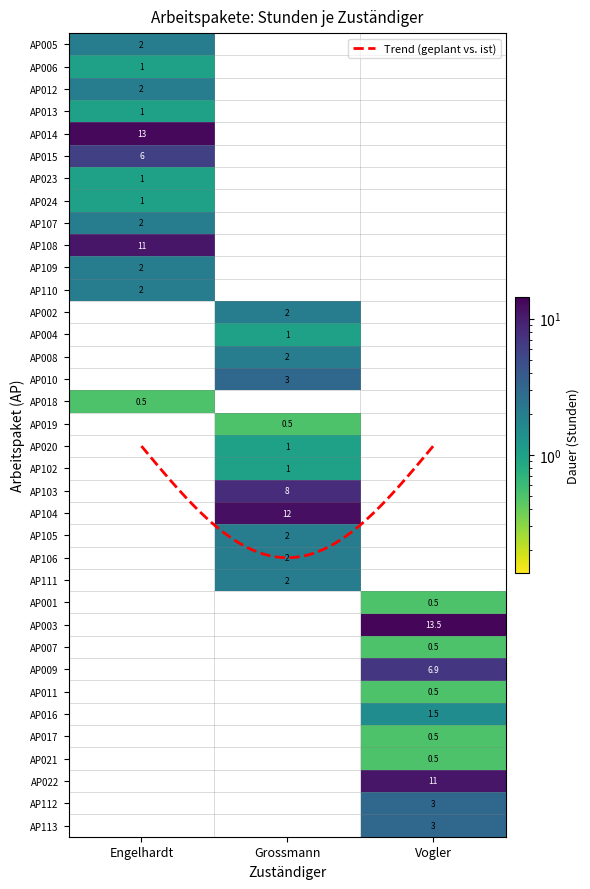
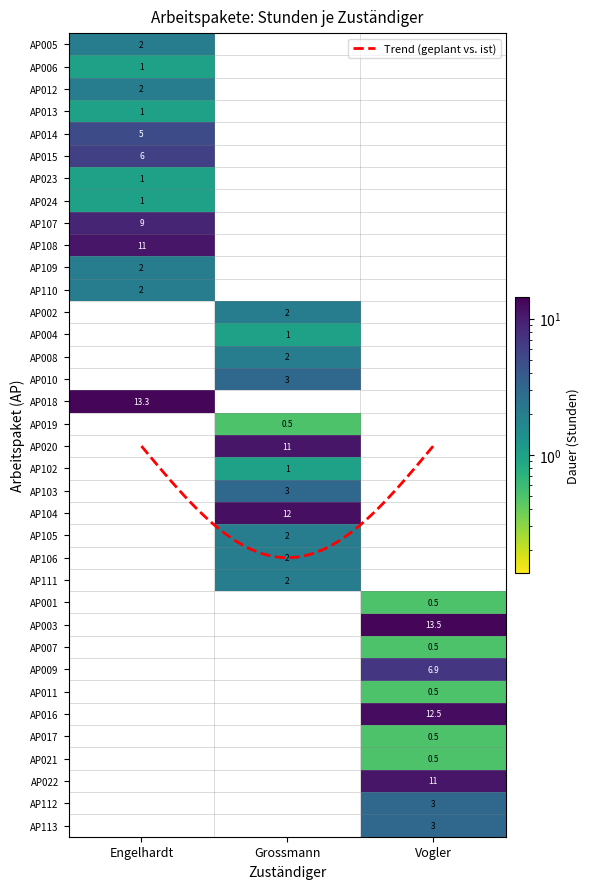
  {
    "AP005": {
      "Engelhardt": 2
    },
    "AP006": {
      "Engelhardt": 1
    },
    "AP012": {
      "Engelhardt": 2
    },
    "AP013": {
      "Engelhardt": 1
    },
    "AP014": {
-     "Engelhardt": 13
+     "Engelhardt": 5
    },
    "AP015": {
      "Engelhardt": 6
    },
    "AP023": {
      "Engelhardt": 1
    },
    "AP024": {
      "Engelhardt": 1
    },
    "AP107": {
-     "Engelhardt": 2
+     "Engelhardt": 9
    },
    "AP108": {
      "Engelhardt": 11
    },
    "AP109": {
      "Engelhardt": 2
    },
    "AP110": {
      "Engelhardt": 2
    },
    "AP002": {
      "Grossmann": 2
    },
    "AP004": {
      "Grossmann": 1
    },
    "AP008": {
      "Grossmann": 2
    },
    "AP010": {
      "Grossmann": 3
    },
    "AP018": {
-     "Engelhardt": 0.5
+     "Engelhardt": 13.3
    },
    "AP019": {
      "Grossmann": 0.5
    },
    "AP020": {
-     "Grossmann": 1
+     "Grossmann": 11
    },
    "AP102": {
      "Grossmann": 1
    },
    "AP103": {
-     "Grossmann": 8
+     "Grossmann": 3
    },
    "AP104": {
      "Grossmann": 12
    },
    "AP105": {
      "Grossmann": 2
    },
    "AP111": {
      "Grossmann": 2
    },
    "AP001": {
      "Vogler": 0.5
    },
    "AP003": {
      "Vogler": 13.5
    },
    "AP007": {
      "Vogler": 0.5
    },
    "AP009": {
      "Vogler": 6.9
    },
    "AP011": {
      "Vogler": 0.5
    },
    "AP016": {
-     "Vogler": 1.5
+     "Vogler": 12.5
    },
    "AP017": {
      "Vogler": 0.5
    },
    "AP021": {
      "Vogler": 0.5
    },
    "AP022": {
      "Vogler": 11
    },
    "AP112": {
      "Vogler": 3
    },
    "AP113": {
      "Vogler": 3
    }
  }
